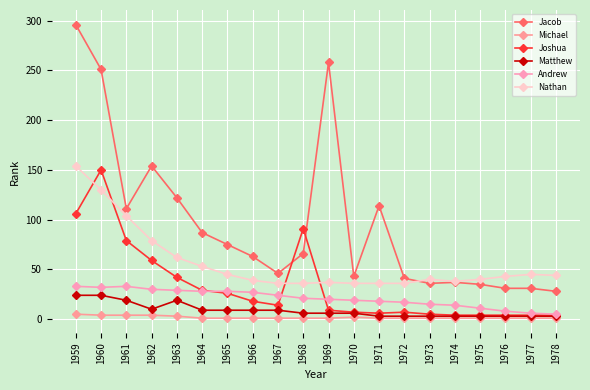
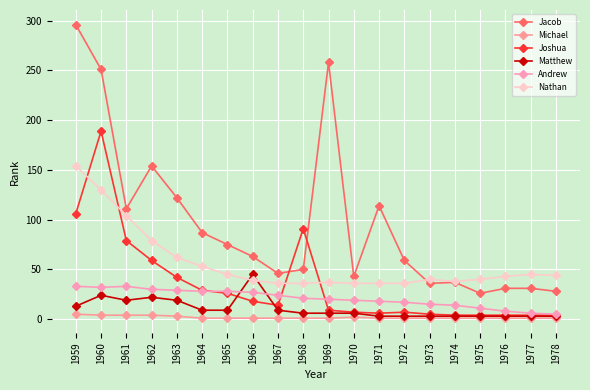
  {
    "Jacob": {
      "1959": 300,
      "1960": 250,
      "1961": 110,
      "1962": 150,
      "1963": 120,
      "1964": 90,
      "1965": 80,
      "1966": 60,
      "1967": 50,
-     "1968": 70,
+     "1968": 50,
      "1969": 260,
      "1970": 40,
      "1971": 110,
-     "1972": 40,
+     "1972": 60,
      "1973": 40,
-     "1975": 40,
+     "1975": 30,
      "1976": 30,
      "1977": 30,
      "1978": 30
    },
    "Joshua": {
      "1959": 110,
-     "1960": 150,
+     "1960": 190,
      "1961": 80,
      "1962": 60,
      "1963": 40,
      "1966": 20,
      "1967": 10,
      "1968": 90,
      "1969": 10,
      "1971": 10,
      "1972": 10
    },
    "Matthew": {
-     "1959": 20,
+     "1959": 10,
      "1960": 20,
      "1961": 20,
-     "1962": 10,
+     "1962": 20,
      "1963": 20,
      "1964": 10,
      "1965": 10,
-     "1966": 10,
+     "1966": 50,
      "1967": 10,
      "1968": 10,
      "1969": 10
    }
  }
